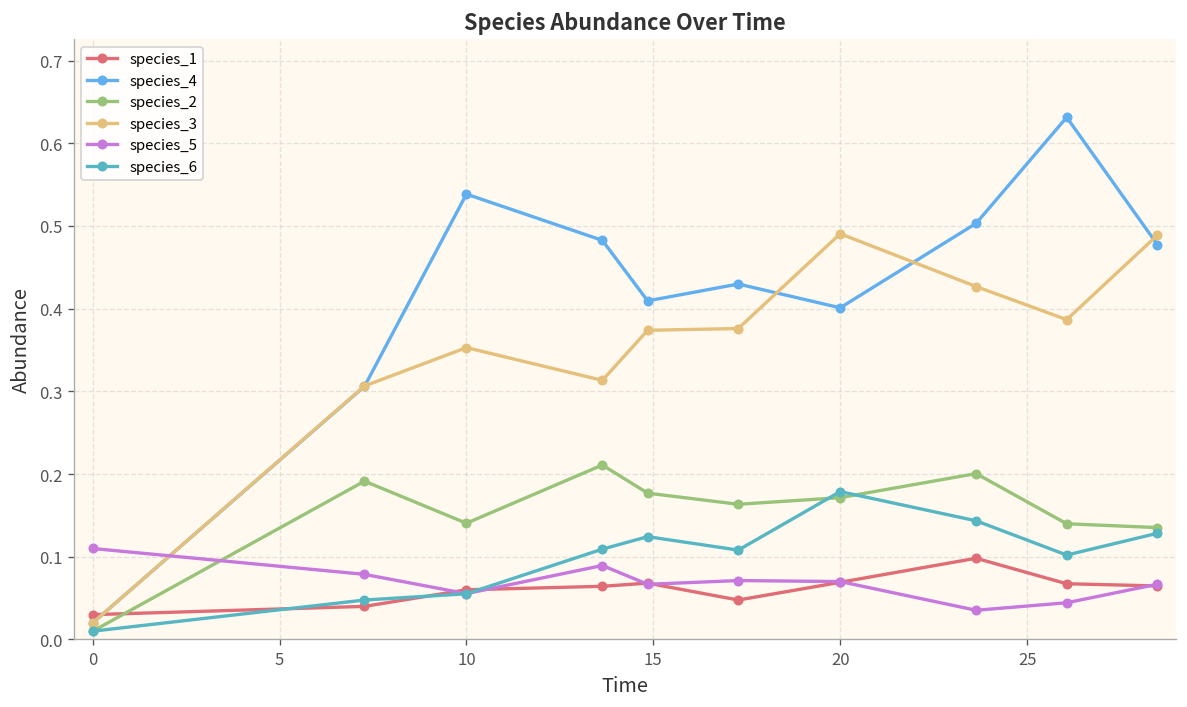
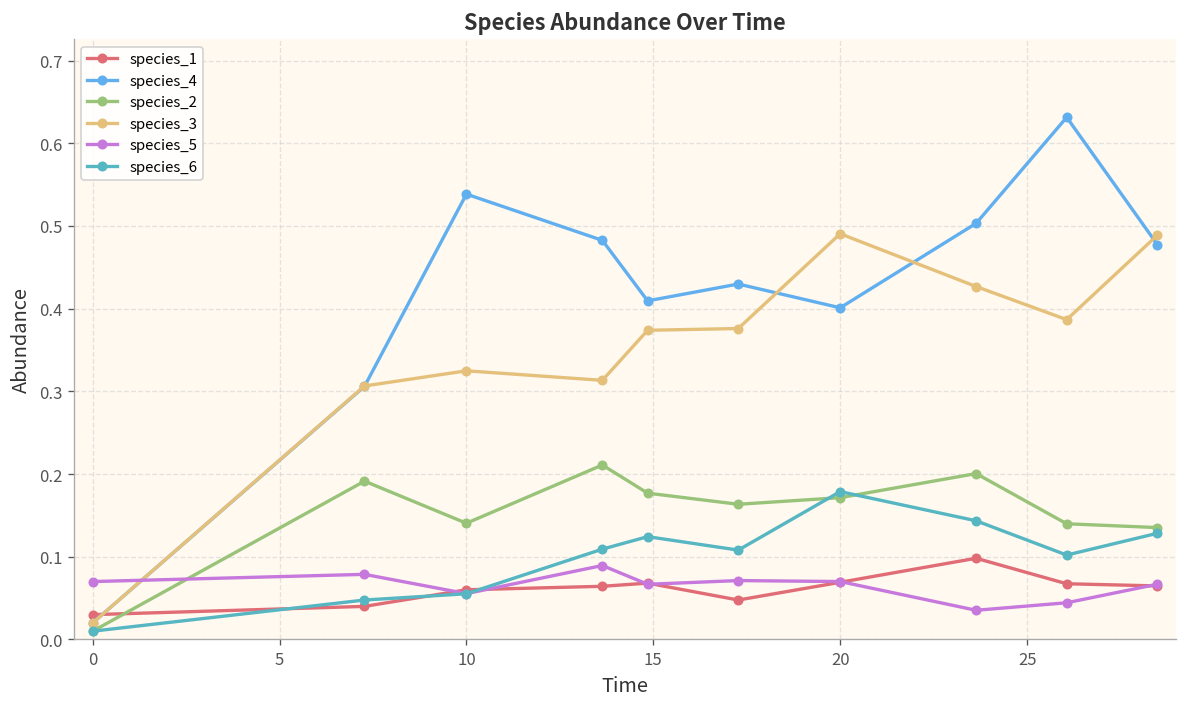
  {
    "species_1": {
      "0": 0.03,
      "10": 0.06
    },
    "species_2": {
      "10": 0.14,
      "20": 0.17
    },
    "species_3": {
-     "10": 0.35,
+     "10": 0.32,
      "20": 0.49
    },
    "species_5": {
-     "0": 0.11
+     "0": 0.07
    }
  }
